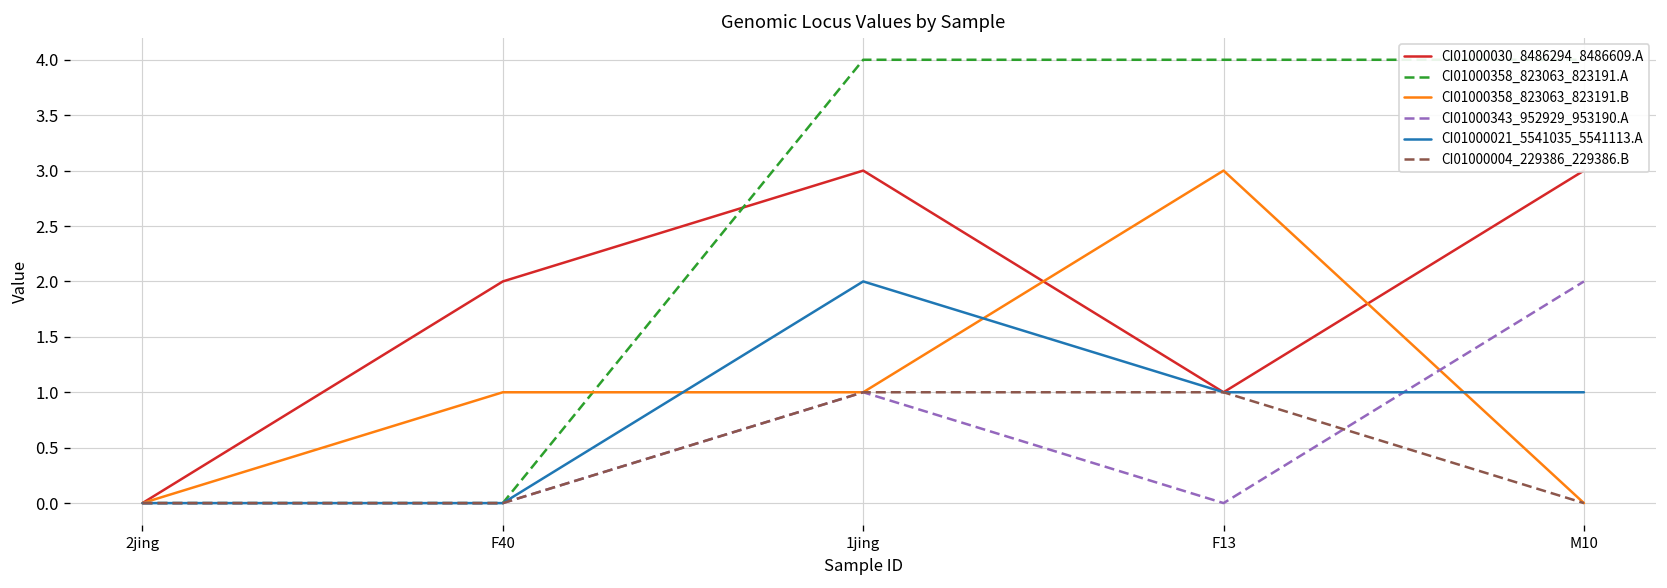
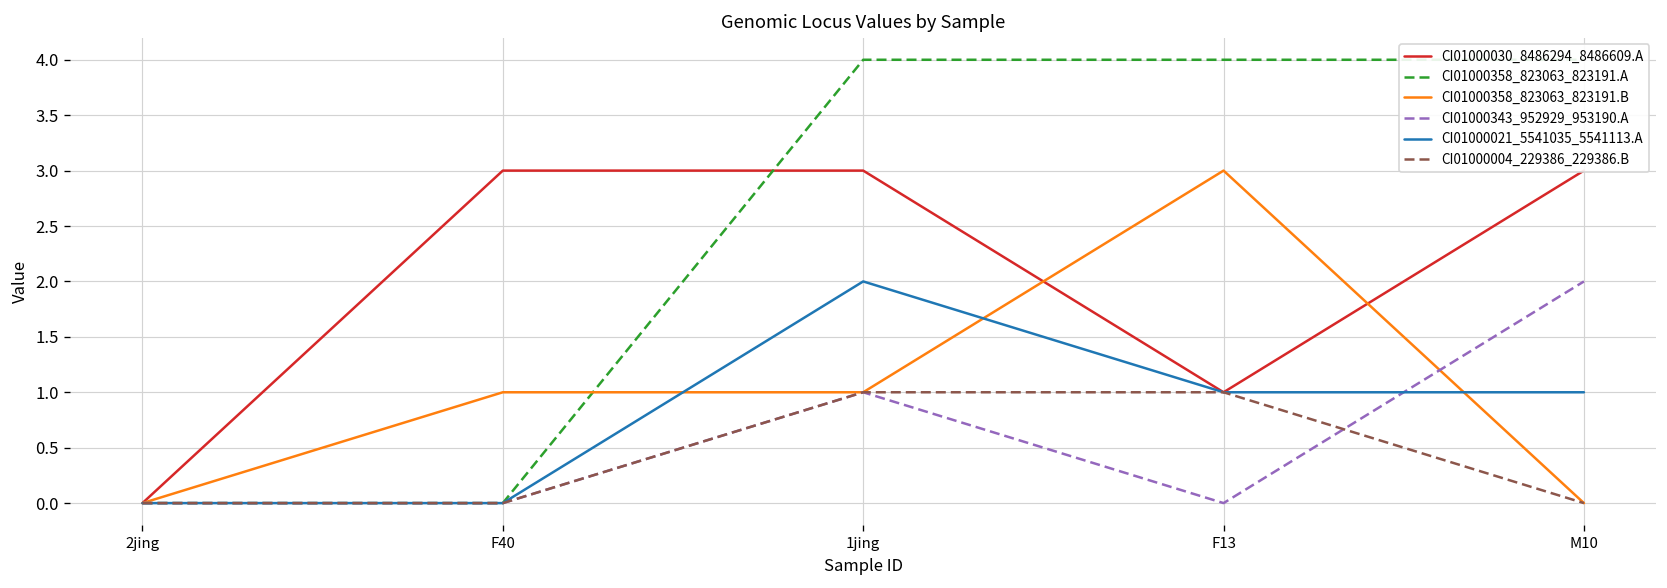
  {
    "CI01000030_8486294_8486609.A": {
-     "F40": 2,
+     "F40": 3,
      "1jing": 3,
      "M10": 3
    },
    "CI01000358_823063_823191.A": {
      "1jing": 4,
      "F13": 4
    },
    "CI01000358_823063_823191.B": {
      "F40": 1,
      "F13": 3
    },
    "CI01000343_952929_953190.A": {
      "F13": 0,
      "M10": 2
    },
    "CI01000021_5541035_5541113.A": {
      "1jing": 2,
      "M10": 1
    }
  }
